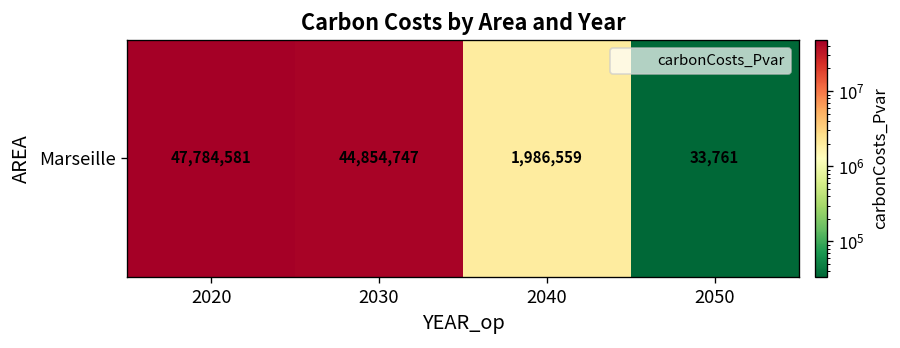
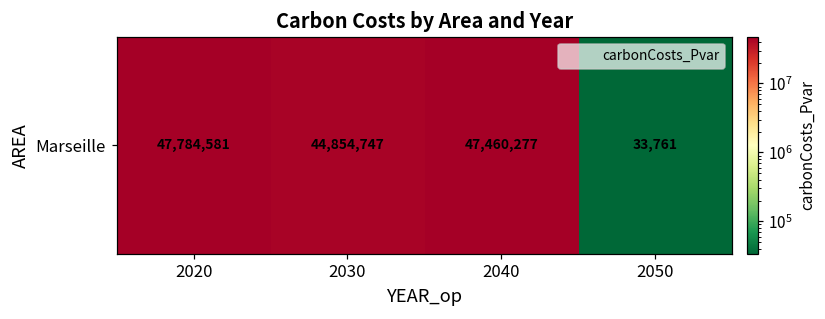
  {
    "Marseille": {
      "2020": "47,784,581",
      "2030": "44,854,747",
-     "2040": "1,986,559",
+     "2040": "47,460,277",
      "2050": "33,761"
    }
  }
